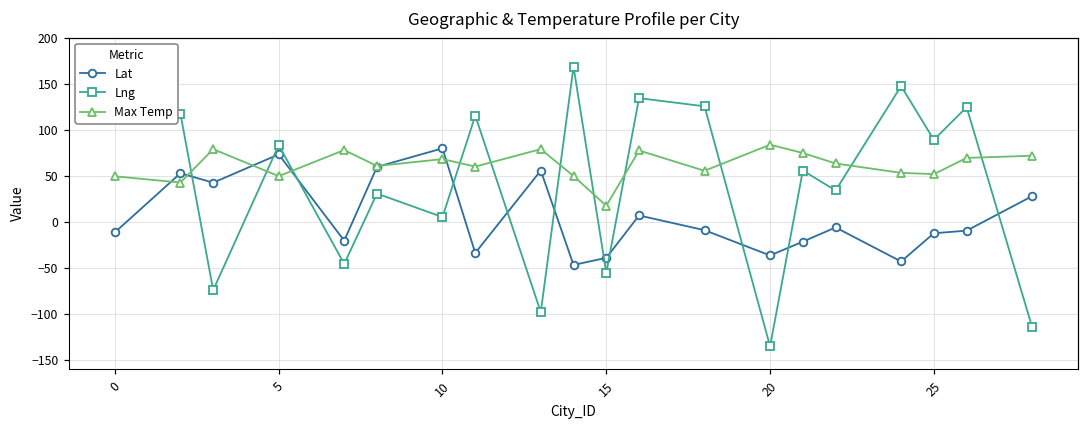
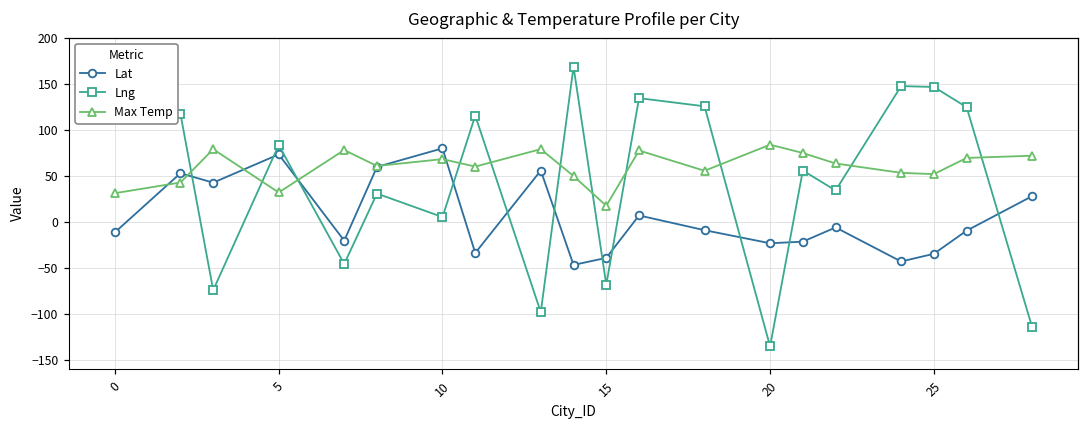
  {
    "Lat": {
      "0": -10,
      "5": 70,
      "10": 80,
      "15": -40,
-     "20": -40,
-     "25": -10
+     "20": -20,
+     "25": -30
    },
    "Lng": {
      "5": 80,
      "10": 10,
-     "15": -60,
+     "15": -70,
      "20": -130,
-     "25": 90
+     "25": 150
    },
    "Max Temp": {
-     "0": 50,
-     "5": 50,
+     "0": 30,
+     "5": 30,
      "10": 70,
      "15": 20,
      "20": 80,
      "25": 50
    }
  }
